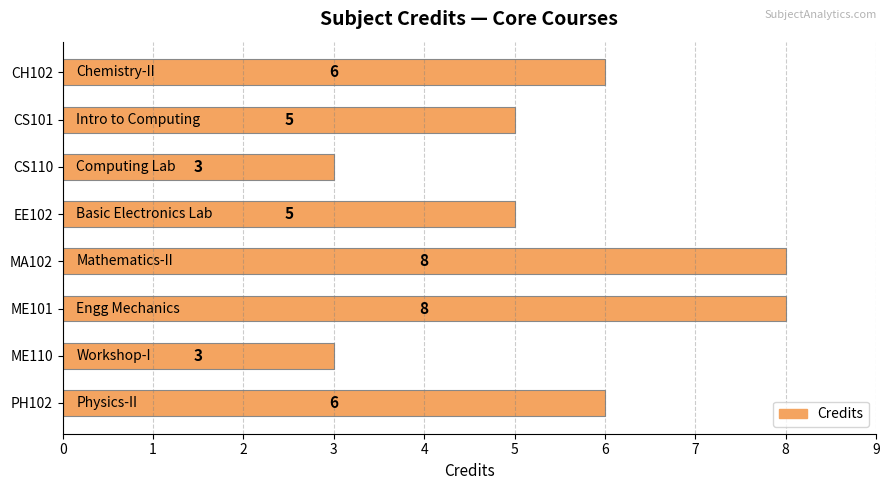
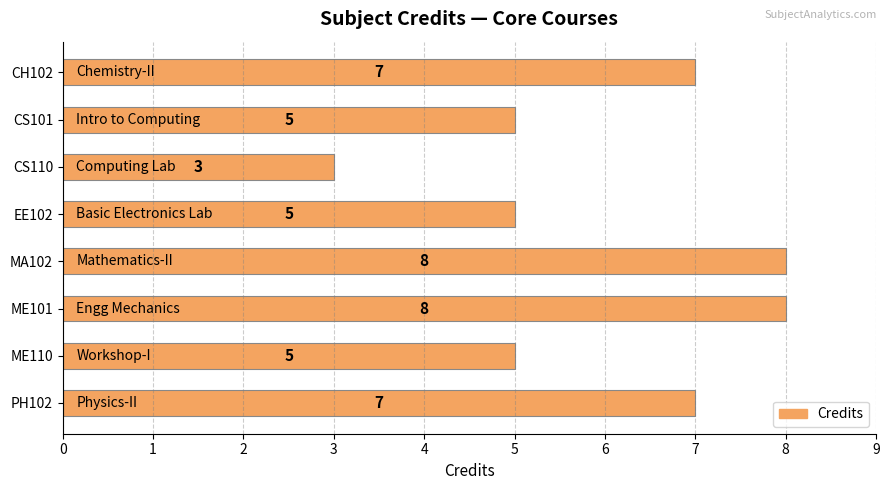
  {
-   "CH102": 6,
+   "CH102": 7,
    "CS101": 5,
    "CS110": 3,
    "EE102": 5,
    "MA102": 8,
    "ME101": 8,
-   "ME110": 3,
-   "PH102": 6
+   "ME110": 5,
+   "PH102": 7
  }
